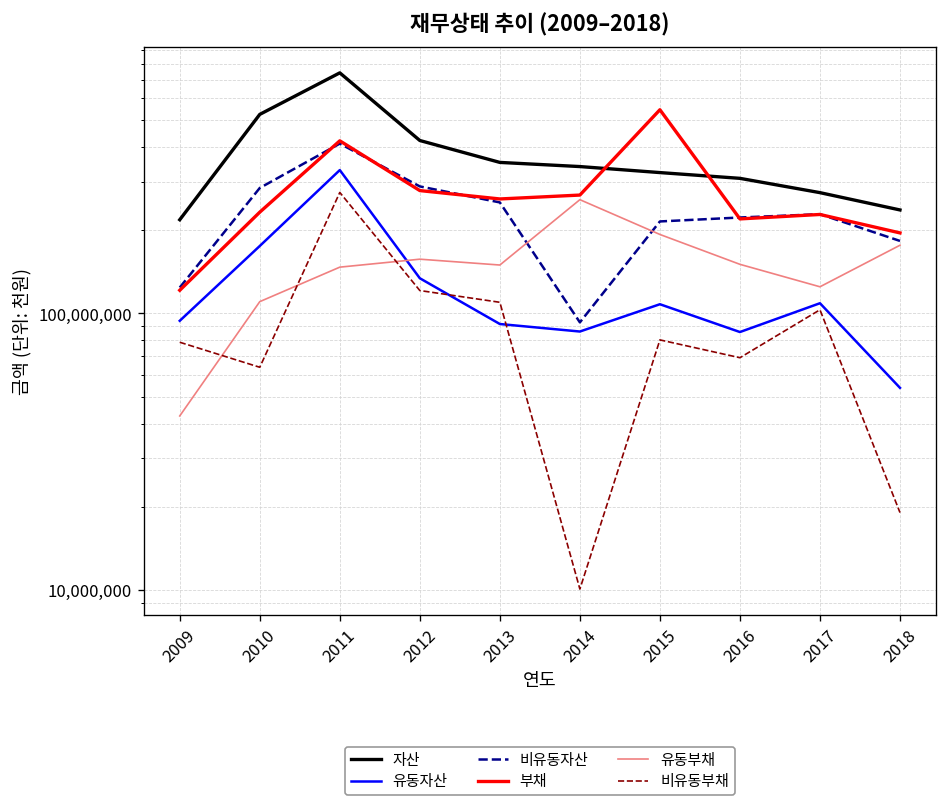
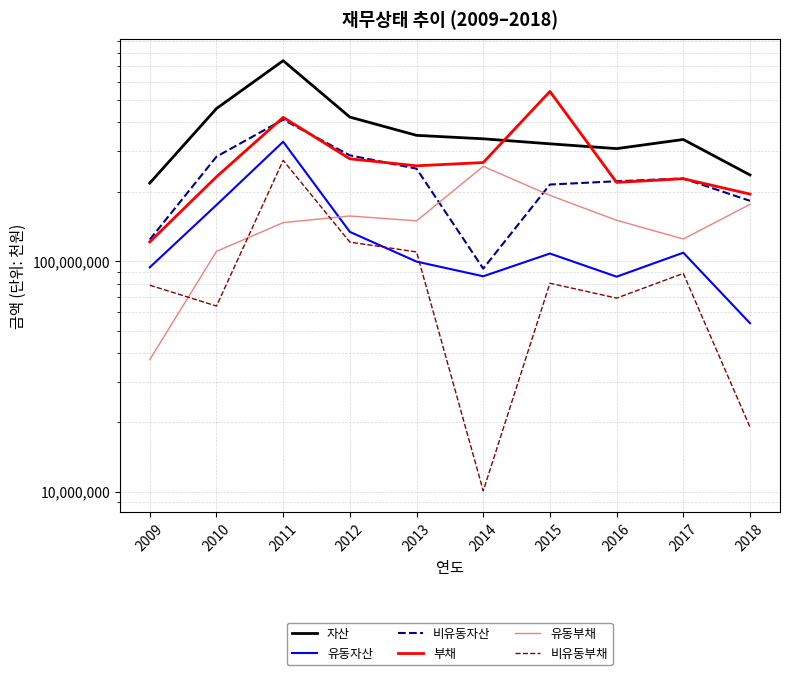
  {
    "자산": {
      "2009": "220,000,000",
-     "2010": "520,000,000",
+     "2010": "460,000,000",
      "2011": "740,000,000",
      "2012": "420,000,000",
      "2013": "350,000,000",
      "2014": "340,000,000",
      "2015": "320,000,000",
      "2016": "310,000,000",
-     "2017": "270,000,000",
+     "2017": "340,000,000",
      "2018": "240,000,000"
    },
    "유동자산": {
      "2009": "94,000,000",
      "2010": "180,000,000",
      "2011": "330,000,000",
      "2012": "130,000,000",
-     "2013": "92,000,000",
+     "2013": "100,000,000",
      "2014": "86,000,000",
      "2015": "110,000,000",
      "2016": "86,000,000",
      "2017": "110,000,000",
      "2018": "54,000,000"
    },
    "비유동자산": {
      "2010": "280,000,000",
      "2012": "290,000,000",
      "2013": "250,000,000",
      "2014": "93,000,000",
      "2015": "220,000,000",
      "2018": "180,000,000"
    },
    "부채": {
      "2010": "230,000,000",
      "2012": "280,000,000",
      "2013": "260,000,000",
      "2014": "270,000,000",
      "2015": "550,000,000",
      "2018": "200,000,000"
    },
    "유동부채": {
-     "2009": "43,000,000",
+     "2009": "37,000,000",
      "2010": "110,000,000",
      "2011": "150,000,000",
      "2012": "160,000,000",
      "2013": "150,000,000",
      "2014": "260,000,000",
      "2015": "190,000,000",
      "2016": "150,000,000",
      "2017": "120,000,000",
      "2018": "180,000,000"
    },
    "비유동부채": {
      "2009": "79,000,000",
      "2010": "64,000,000",
      "2011": "270,000,000",
      "2012": "120,000,000",
      "2013": "110,000,000",
      "2014": "10,000,000",
      "2015": "80,000,000",
      "2016": "69,000,000",
-     "2017": "100,000,000",
+     "2017": "89,000,000",
      "2018": "19,000,000"
    }
  }
